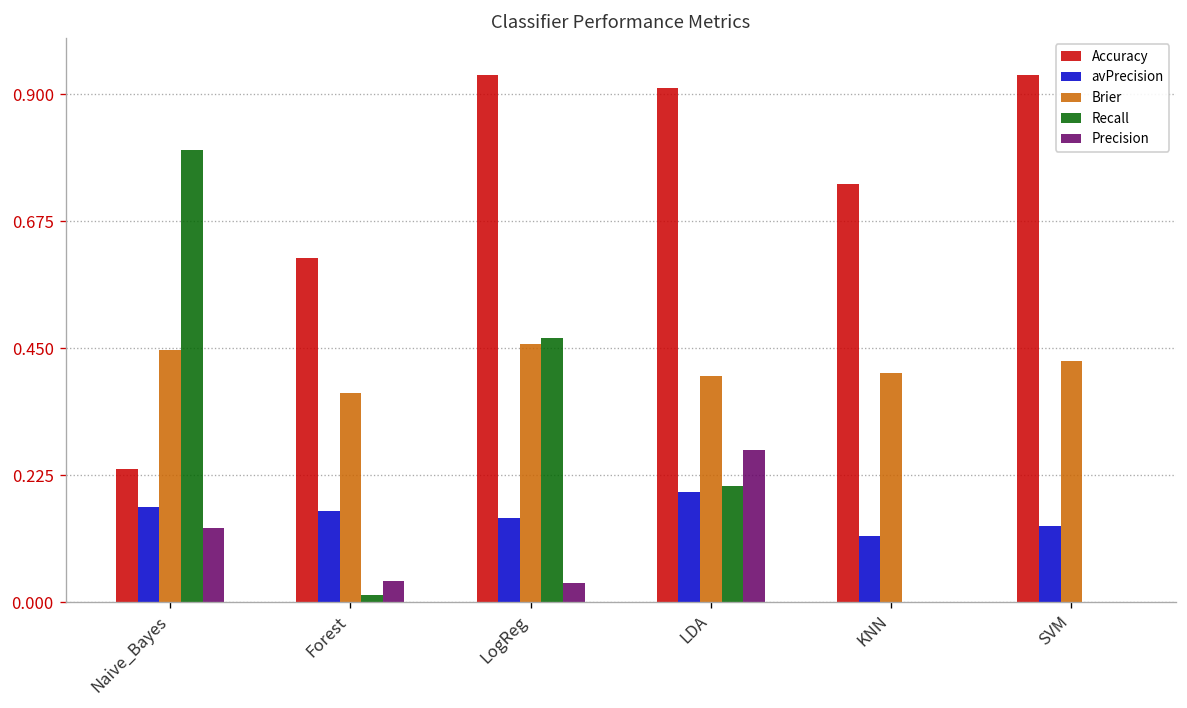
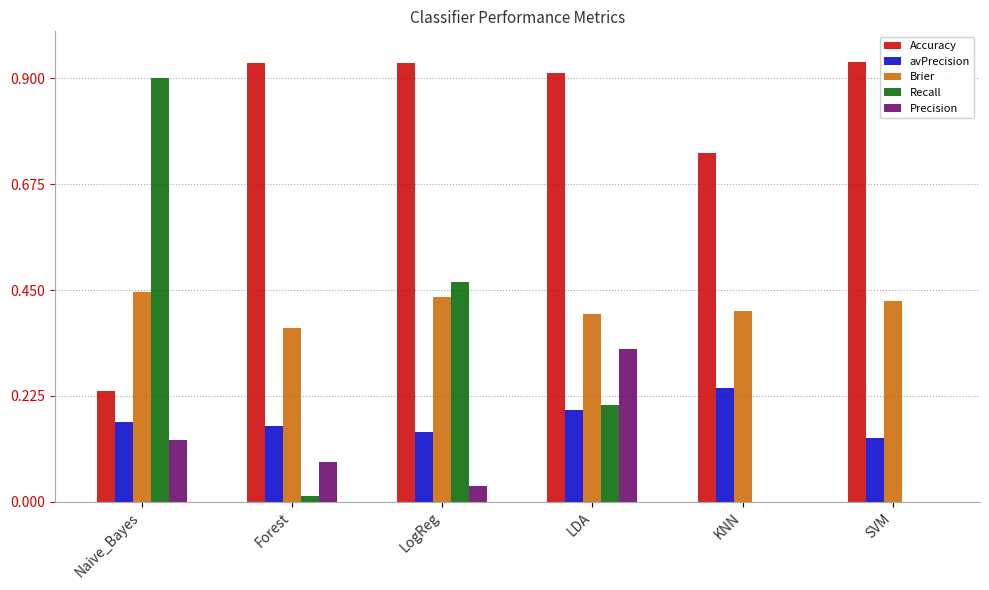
  {
    "Accuracy": {
      "Naive_Bayes": 0.23,
-     "Forest": 0.61,
+     "Forest": 0.93,
      "LogReg": 0.93,
      "LDA": 0.91,
      "KNN": 0.74,
      "SVM": 0.93
    },
    "avPrecision": {
      "Naive_Bayes": 0.17,
      "Forest": 0.16,
      "LogReg": 0.15,
      "LDA": 0.20,
-     "KNN": 0.12,
+     "KNN": 0.24,
      "SVM": 0.14
    },
    "Brier": {
      "Naive_Bayes": 0.45,
      "Forest": 0.37,
-     "LogReg": 0.46,
+     "LogReg": 0.44,
      "LDA": 0.40,
      "KNN": 0.41,
      "SVM": 0.43
    },
    "Recall": {
-     "Naive_Bayes": 0.8,
+     "Naive_Bayes": 0.9,
      "Forest": 0.01,
      "LogReg": 0.47,
      "LDA": 0.21,
      "KNN": 0.0,
      "SVM": 0.0
    },
    "Precision": {
      "Naive_Bayes": 0.13,
-     "Forest": 0.04,
+     "Forest": 0.08,
      "LogReg": 0.03,
-     "LDA": 0.27,
+     "LDA": 0.33,
      "KNN": 0.00,
      "SVM": 0.00
    }
  }
